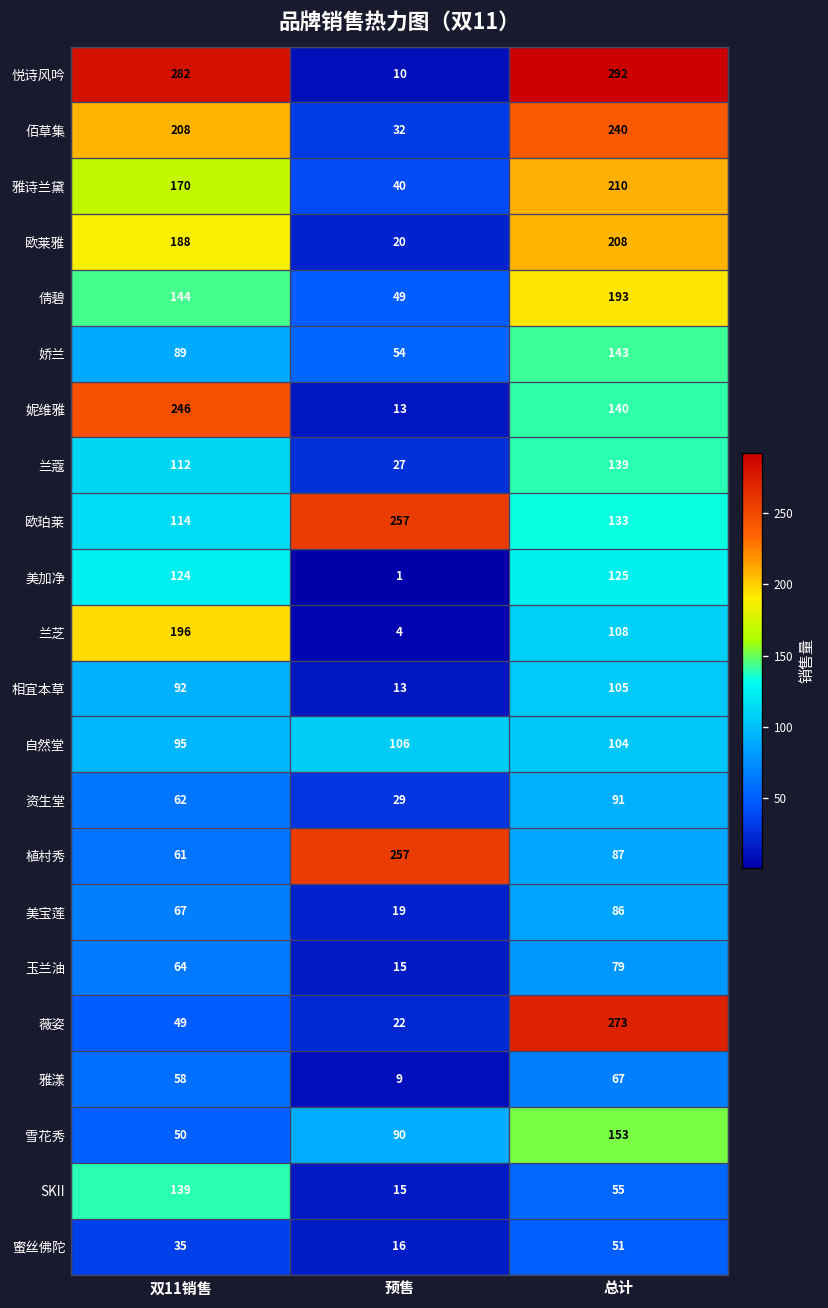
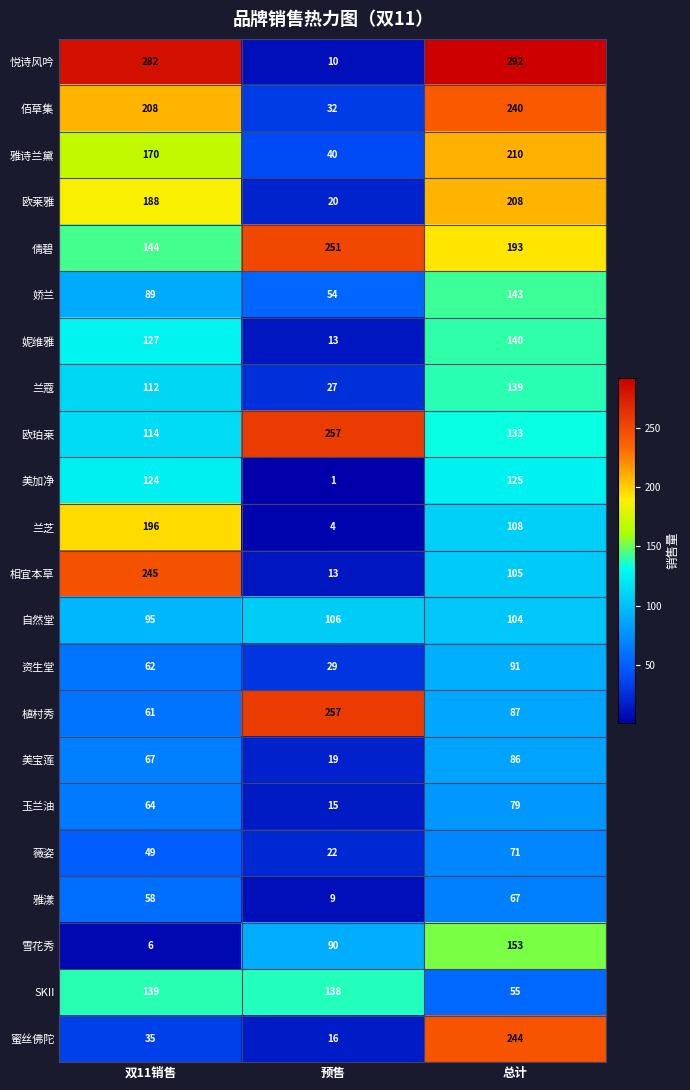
  {
    "悦诗风吟": {
      "双11销售": 282,
      "预售": 10,
      "总计": 292
    },
    "佰草集": {
      "双11销售": 208,
      "预售": 32,
      "总计": 240
    },
    "雅诗兰黛": {
      "双11销售": 170,
      "预售": 40,
      "总计": 210
    },
    "欧莱雅": {
      "双11销售": 188,
      "预售": 20,
      "总计": 208
    },
    "倩碧": {
      "双11销售": 144,
-     "预售": 49,
+     "预售": 251,
      "总计": 193
    },
    "娇兰": {
      "双11销售": 89,
      "预售": 54,
      "总计": 143
    },
    "妮维雅": {
-     "双11销售": 246,
+     "双11销售": 127,
      "预售": 13,
      "总计": 140
    },
    "兰蔻": {
      "双11销售": 112,
      "预售": 27,
      "总计": 139
    },
    "欧珀莱": {
      "双11销售": 114,
      "预售": 257,
      "总计": 133
    },
    "美加净": {
      "双11销售": 124,
      "预售": 1,
      "总计": 125
    },
    "兰芝": {
      "双11销售": 196,
      "预售": 4,
      "总计": 108
    },
    "相宜本草": {
-     "双11销售": 92,
+     "双11销售": 245,
      "预售": 13,
      "总计": 105
    },
    "自然堂": {
      "双11销售": 95,
      "预售": 106,
      "总计": 104
    },
    "资生堂": {
      "双11销售": 62,
      "预售": 29,
      "总计": 91
    },
    "植村秀": {
      "双11销售": 61,
      "预售": 257,
      "总计": 87
    },
    "美宝莲": {
      "双11销售": 67,
      "预售": 19,
      "总计": 86
    },
    "玉兰油": {
      "双11销售": 64,
      "预售": 15,
      "总计": 79
    },
    "薇姿": {
      "双11销售": 49,
      "预售": 22,
-     "总计": 273
+     "总计": 71
    },
    "雅漾": {
      "双11销售": 58,
      "预售": 9,
      "总计": 67
    },
    "雪花秀": {
-     "双11销售": 50,
+     "双11销售": 6,
      "预售": 90,
      "总计": 153
    },
    "SKII": {
      "双11销售": 139,
-     "预售": 15,
+     "预售": 138,
      "总计": 55
    },
    "蜜丝佛陀": {
      "双11销售": 35,
      "预售": 16,
-     "总计": 51
+     "总计": 244
    }
  }
